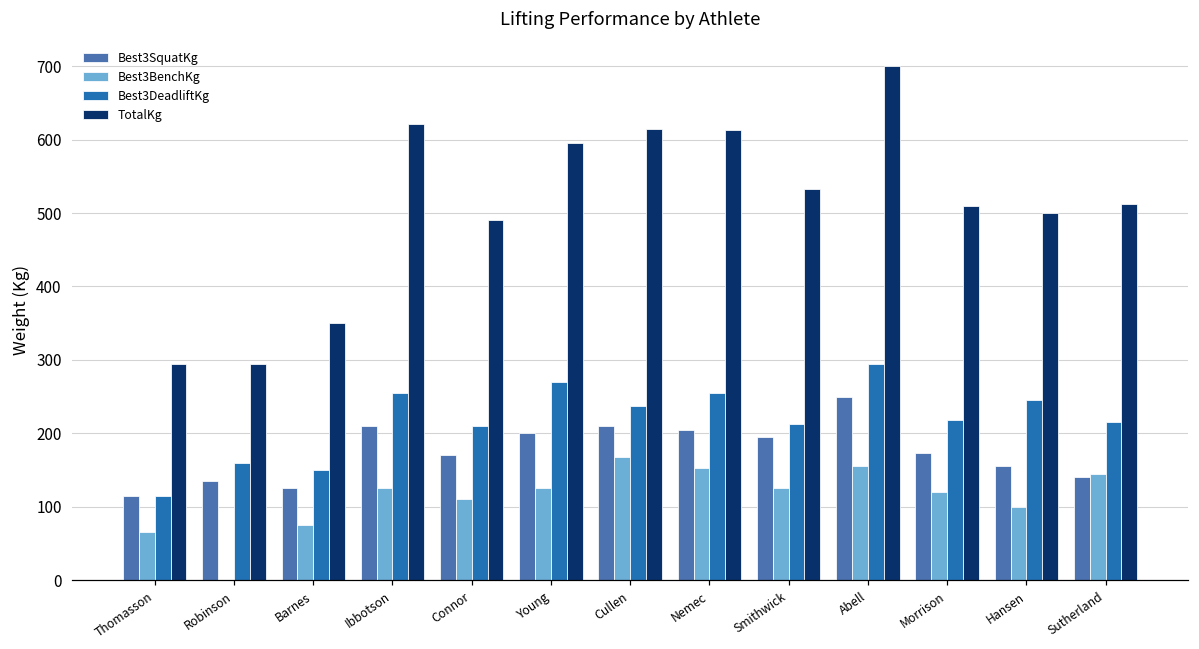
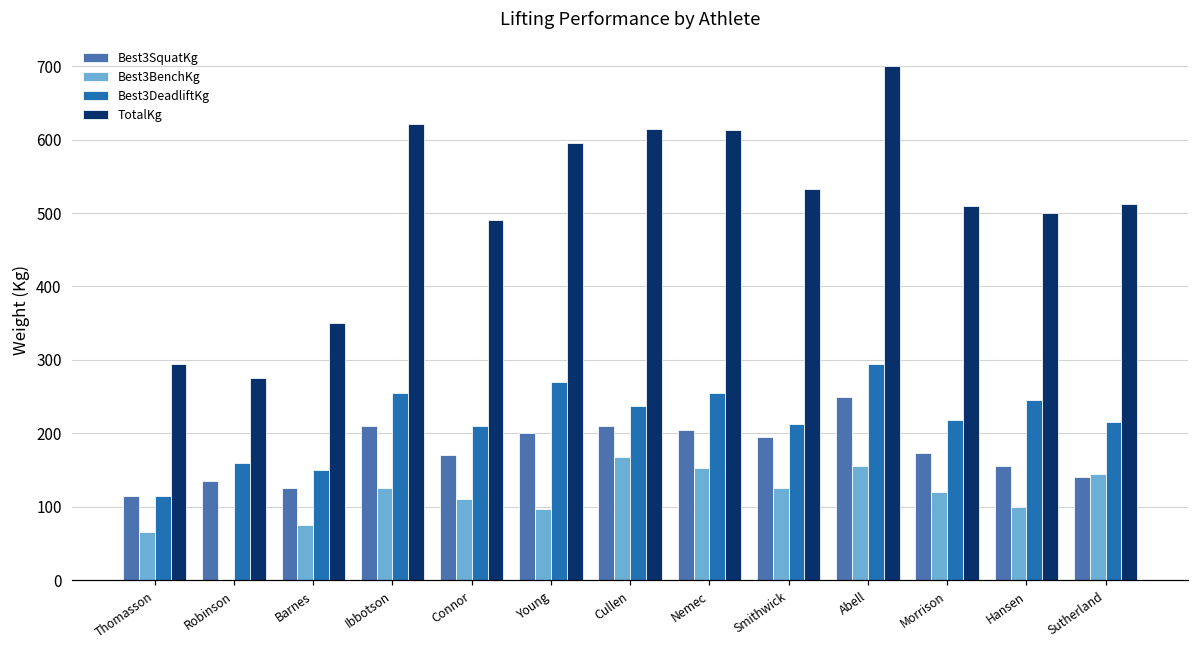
  {
    "Best3BenchKg": {
      "Thomasson": 70,
      "Robinson": 0,
      "Barnes": 80,
      "Ibbotson": 130,
      "Connor": 110,
-     "Young": 130,
+     "Young": 100,
      "Cullen": 170,
      "Nemec": 150,
      "Smithwick": 130,
      "Abell": 160,
      "Morrison": 120,
      "Hansen": 100,
      "Sutherland": 150
    },
    "TotalKg": {
      "Thomasson": 300,
-     "Robinson": 300,
+     "Robinson": 280,
      "Barnes": 350,
      "Ibbotson": 620,
      "Connor": 490,
      "Young": 600,
      "Cullen": 620,
      "Nemec": 610,
      "Smithwick": 530,
      "Abell": 700,
      "Morrison": 510,
      "Hansen": 500,
      "Sutherland": 510
    }
  }
